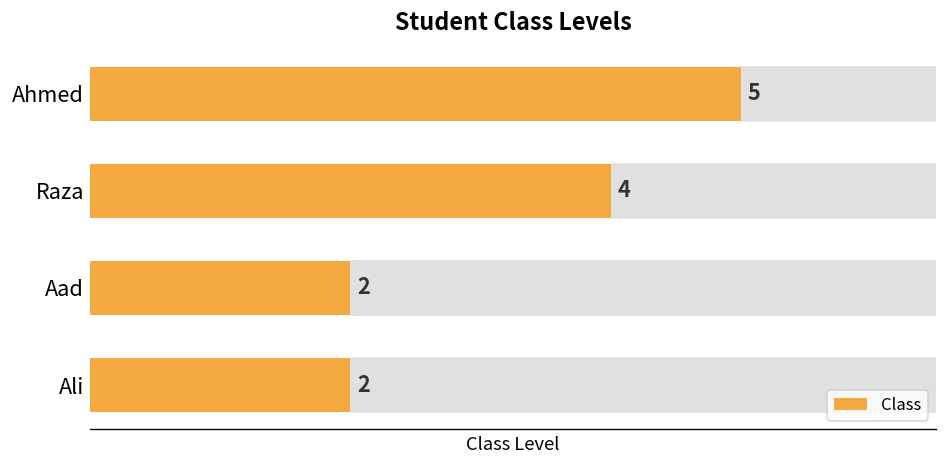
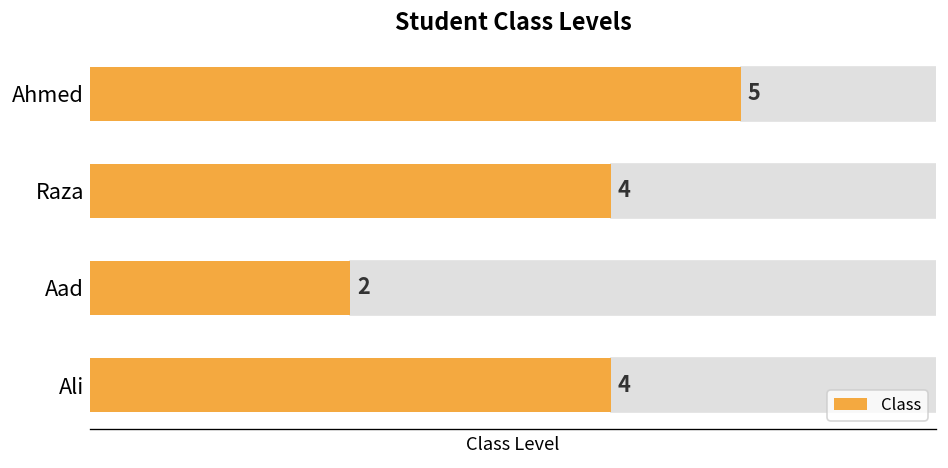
  {
    "Ahmed": 5,
    "Raza": 4,
    "Aad": 2,
-   "Ali": 2
+   "Ali": 4
  }
